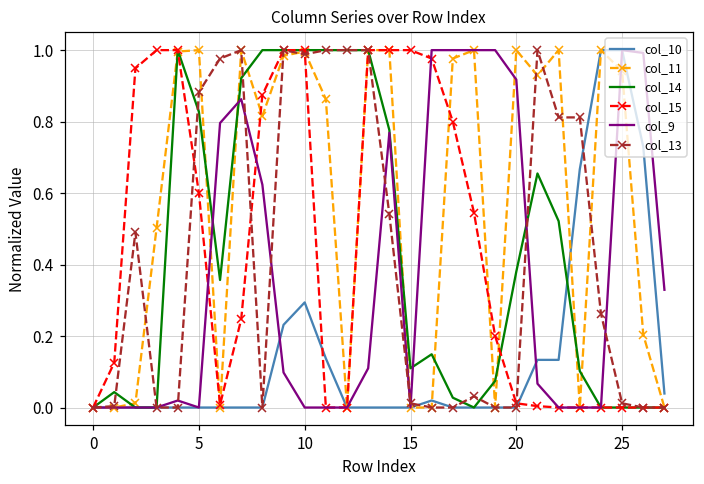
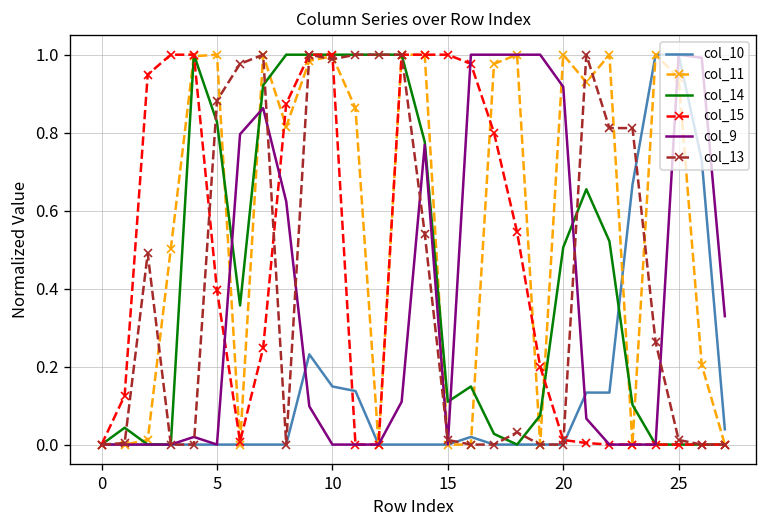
  {
    "col_10": {
-     "10": 0.29
+     "10": 0.15
    },
    "col_11": {
      "5": 1.00,
      "20": 1.00
    },
    "col_14": {
      "5": 0.83,
      "15": 0.11,
-     "20": 0.38
+     "20": 0.51
    },
    "col_15": {
-     "5": 0.60,
+     "5": 0.40,
      "15": 1.00,
      "20": 0.01
    },
    "col_9": {
      "10": 0.00,
      "20": 0.92
    },
    "col_13": {
      "5": 0.88,
      "15": 0.01,
      "25": 0.01
    }
  }
